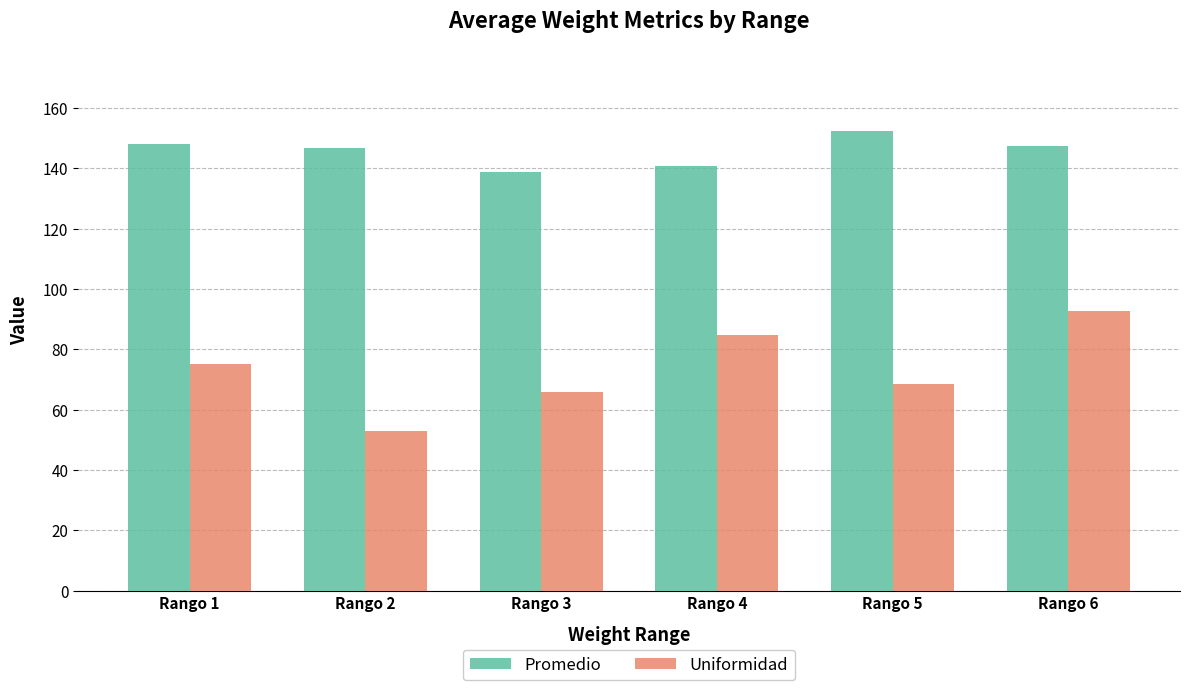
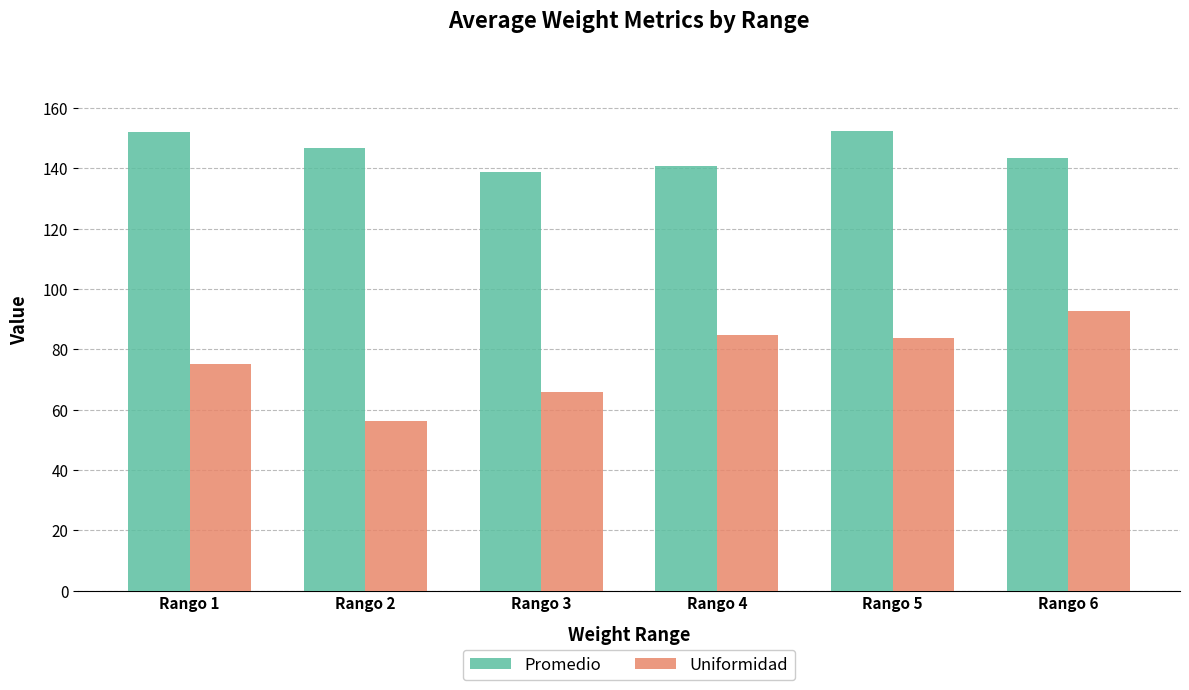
  {
    "Promedio": {
-     "Rango 1": 148,
+     "Rango 1": 152,
      "Rango 2": 147,
      "Rango 3": 139,
      "Rango 4": 141,
      "Rango 5": 152,
-     "Rango 6": 147
+     "Rango 6": 143
    },
    "Uniformidad": {
      "Rango 1": 75,
-     "Rango 2": 53,
+     "Rango 2": 56,
      "Rango 3": 66,
      "Rango 4": 85,
-     "Rango 5": 69,
+     "Rango 5": 84,
      "Rango 6": 93
    }
  }
